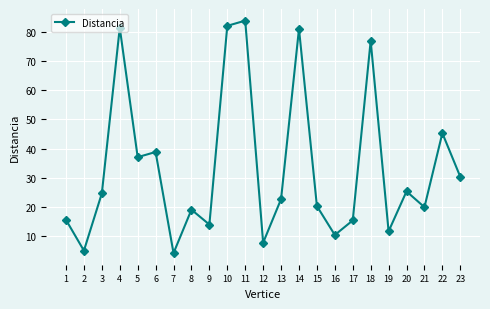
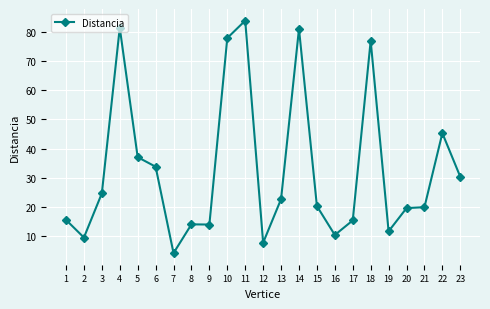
  {
    "1": 16,
-   "2": 5,
+   "2": 10,
    "3": 25,
    "5": 37,
-   "6": 39,
+   "6": 34,
    "7": 4,
-   "8": 19,
+   "8": 14,
    "9": 14,
-   "10": 82,
+   "10": 78,
    "11": 84,
    "12": 8,
    "13": 23,
    "14": 81,
    "15": 20,
    "16": 10,
    "17": 15,
    "18": 77,
    "19": 12,
-   "20": 25,
+   "20": 20,
    "21": 20,
    "22": 45,
    "23": 30
  }
